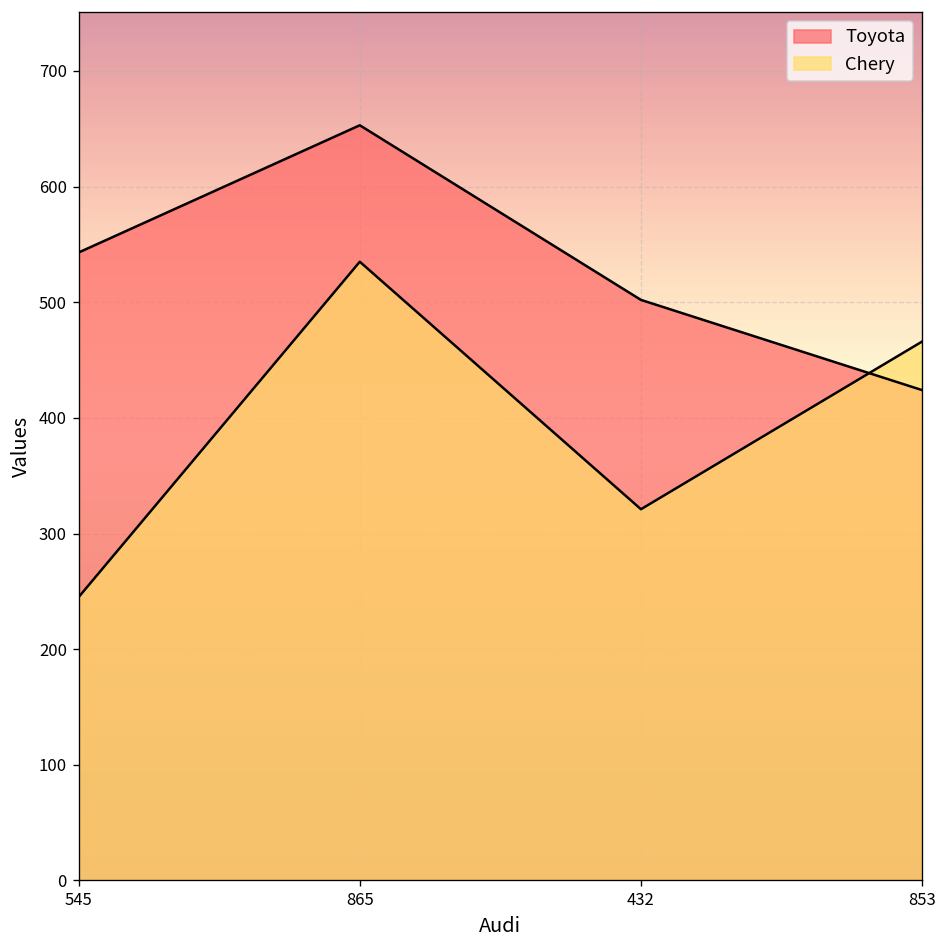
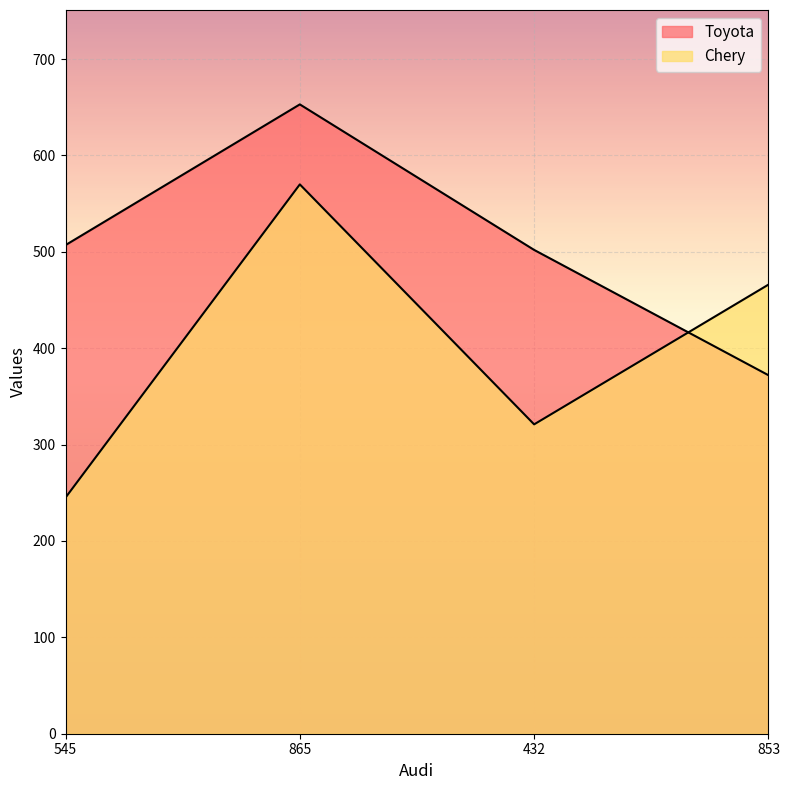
  {
    "Toyota": {
-     "545": 540,
+     "545": 510,
      "865": 650,
      "432": 500,
-     "853": 420
+     "853": 370
    },
    "Chery": {
      "545": 250,
-     "865": 540,
+     "865": 570,
      "432": 320,
      "853": 470
    }
  }
